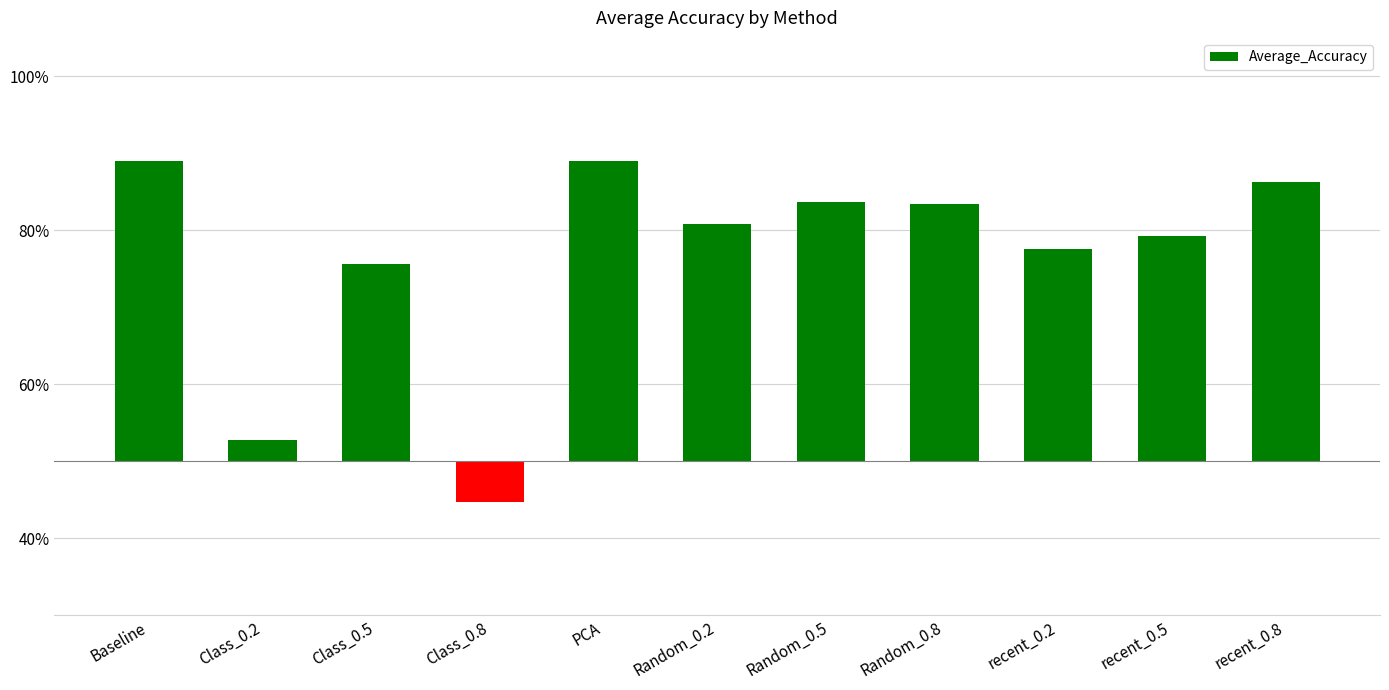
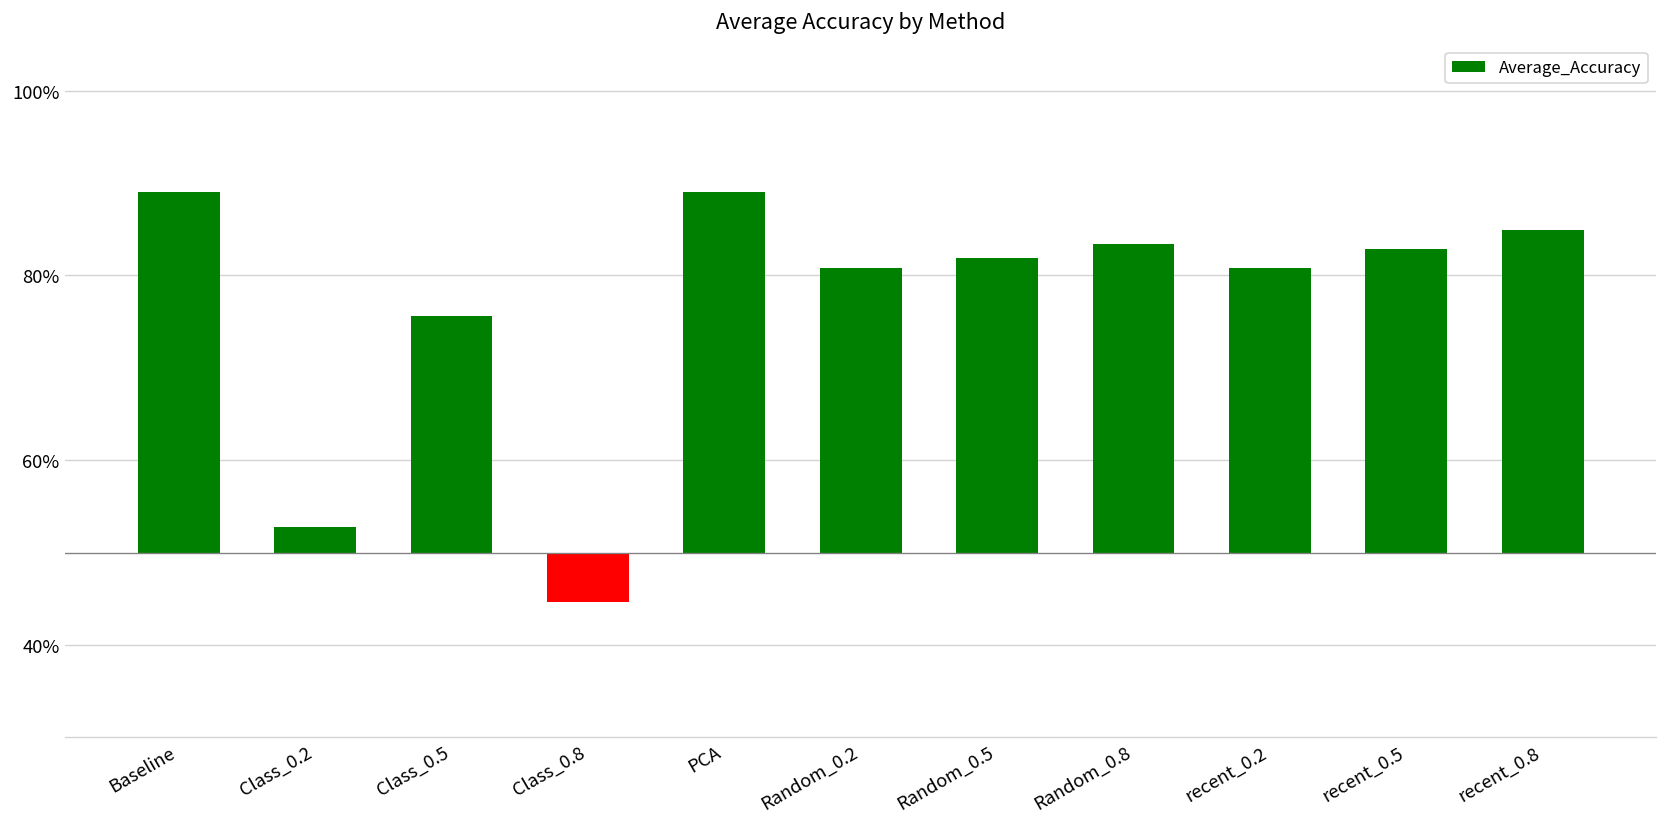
  {
    "Baseline": "89%",
    "Class_0.2": "53%",
    "Class_0.5": "76%",
    "Class_0.8": "45%",
    "PCA": "89%",
    "Random_0.2": "81%",
-   "Random_0.5": "84%",
+   "Random_0.5": "82%",
    "Random_0.8": "83%",
-   "recent_0.2": "78%",
-   "recent_0.5": "79%",
-   "recent_0.8": "86%"
+   "recent_0.2": "81%",
+   "recent_0.5": "83%",
+   "recent_0.8": "85%"
  }
